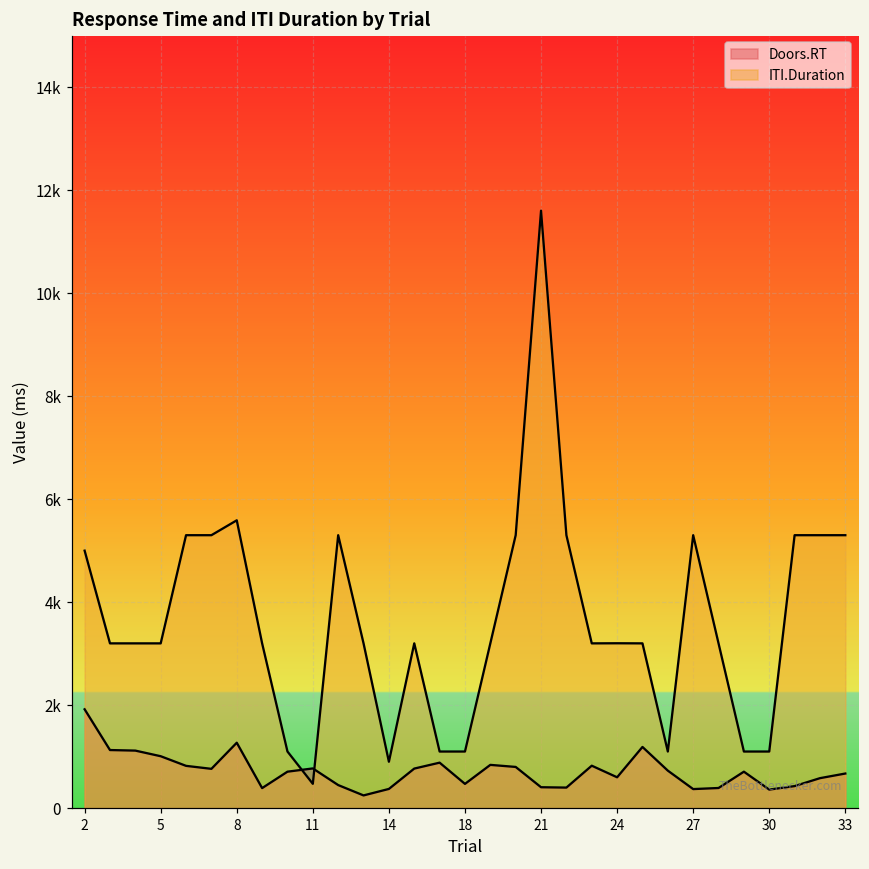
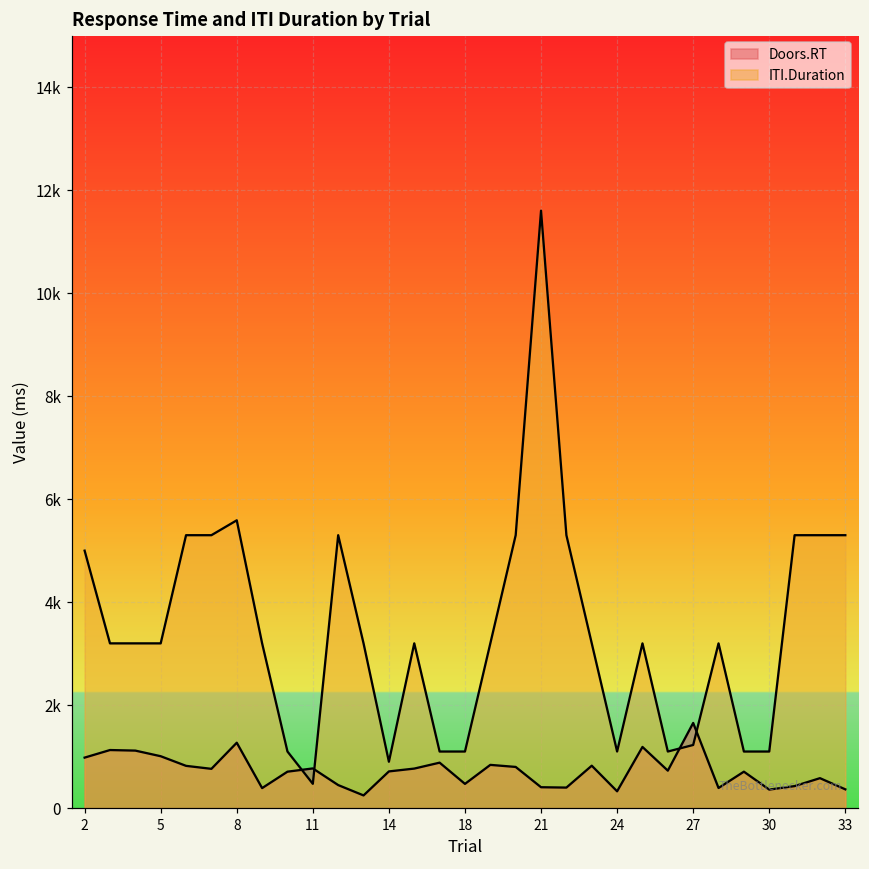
  {
    "Doors.RT": {
-     "2": 1900,
+     "2": 1000,
      "5": 1000,
      "8": 1300,
      "11": 800,
-     "14": 400,
+     "14": 700,
      "18": 500,
      "21": 400,
-     "24": 600,
-     "27": 400,
+     "24": 300,
+     "27": 1700,
      "30": 400,
-     "33": 700
+     "33": 400
    },
    "ITI.Duration": {
      "2": 5000,
      "5": 3200,
      "8": 5600,
      "11": 500,
      "14": 900,
      "18": 1100,
      "21": 11600,
-     "24": 3200,
-     "27": 5300,
+     "24": 1100,
+     "27": 1200,
      "30": 1100,
      "33": 5300
    }
  }
